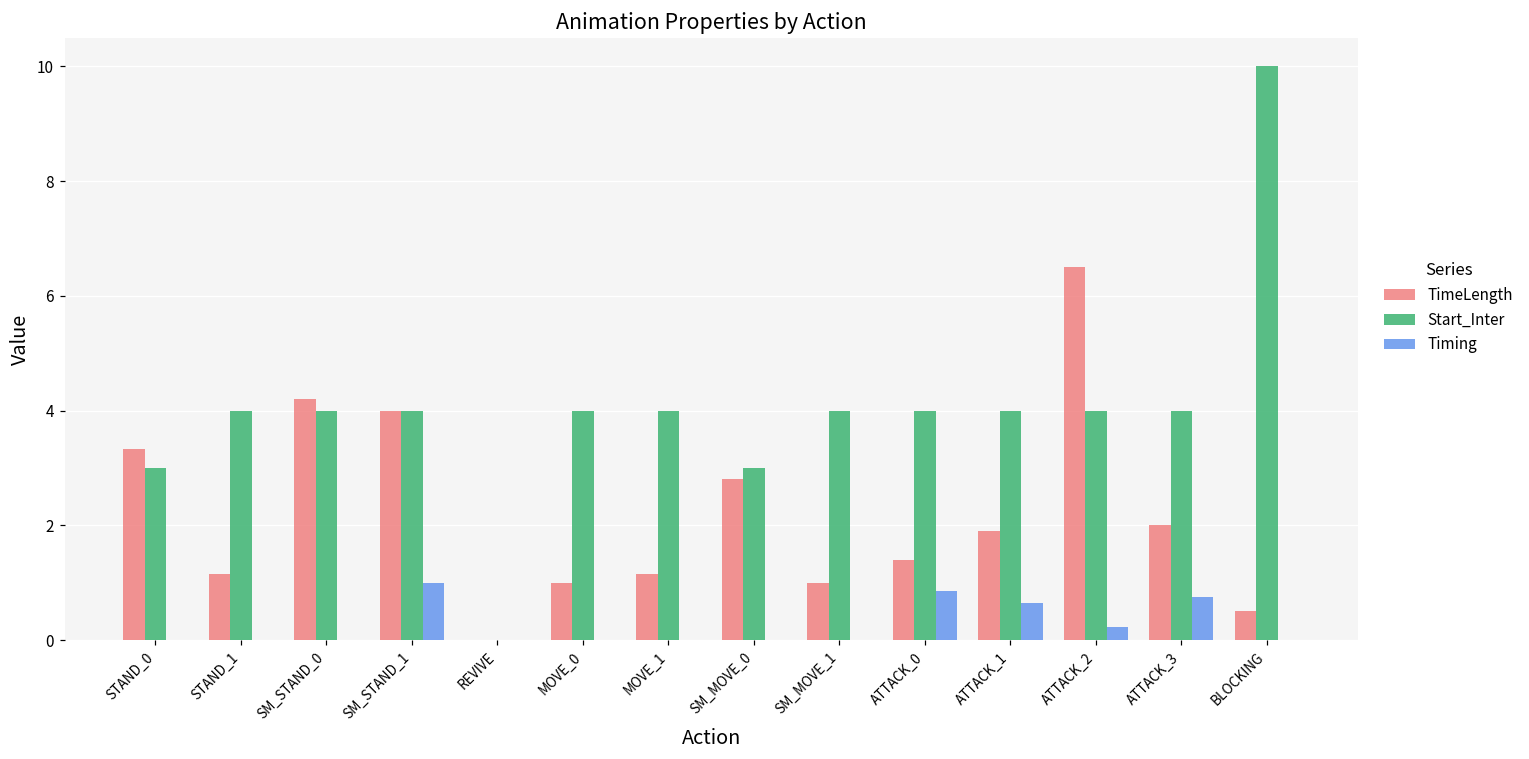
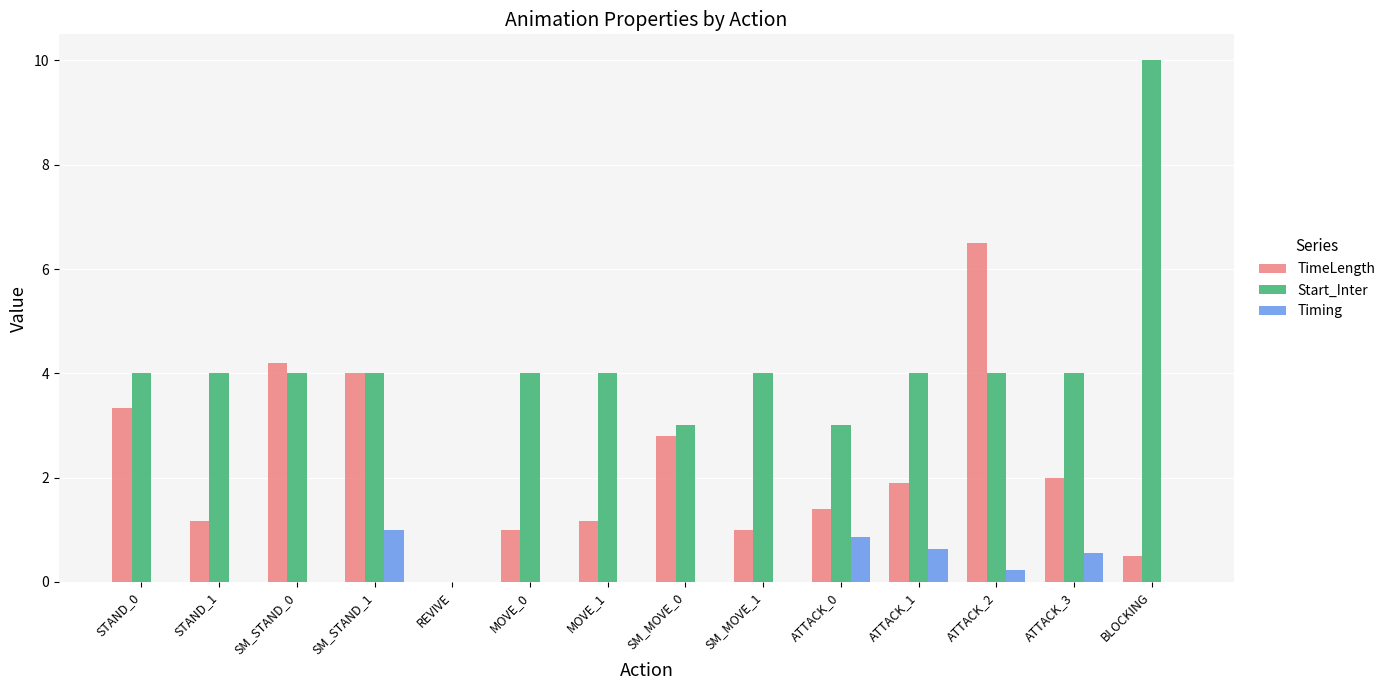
  {
    "TimeLength": {
      "STAND_0": 3.3,
      "STAND_1": 1.2,
      "SM_STAND_0": 4.2,
      "SM_STAND_1": 4.0,
      "REVIVE": 0.0,
      "MOVE_0": 1.0,
      "MOVE_1": 1.2,
      "SM_MOVE_0": 2.8,
      "SM_MOVE_1": 1.0,
      "ATTACK_0": 1.4,
      "ATTACK_1": 1.9,
      "ATTACK_2": 6.5,
      "ATTACK_3": 2.0,
      "BLOCKING": 0.5
    },
    "Start_Inter": {
-     "STAND_0": 3,
+     "STAND_0": 4,
      "STAND_1": 4,
      "SM_STAND_0": 4,
      "SM_STAND_1": 4,
      "REVIVE": 0,
      "MOVE_0": 4,
      "MOVE_1": 4,
      "SM_MOVE_0": 3,
      "SM_MOVE_1": 4,
-     "ATTACK_0": 4,
+     "ATTACK_0": 3,
      "ATTACK_1": 4,
      "ATTACK_2": 4,
      "ATTACK_3": 4,
      "BLOCKING": 10
    },
    "Timing": {
      "STAND_0": 0.0,
      "STAND_1": 0.0,
      "SM_STAND_0": 0.0,
      "SM_STAND_1": 1.0,
      "REVIVE": 0.0,
      "MOVE_0": 0.0,
      "MOVE_1": 0.0,
      "SM_MOVE_0": 0.0,
      "SM_MOVE_1": 0.0,
      "ATTACK_0": 0.9,
      "ATTACK_1": 0.6,
      "ATTACK_2": 0.2,
-     "ATTACK_3": 0.8,
+     "ATTACK_3": 0.6,
      "BLOCKING": 0.0
    }
  }
